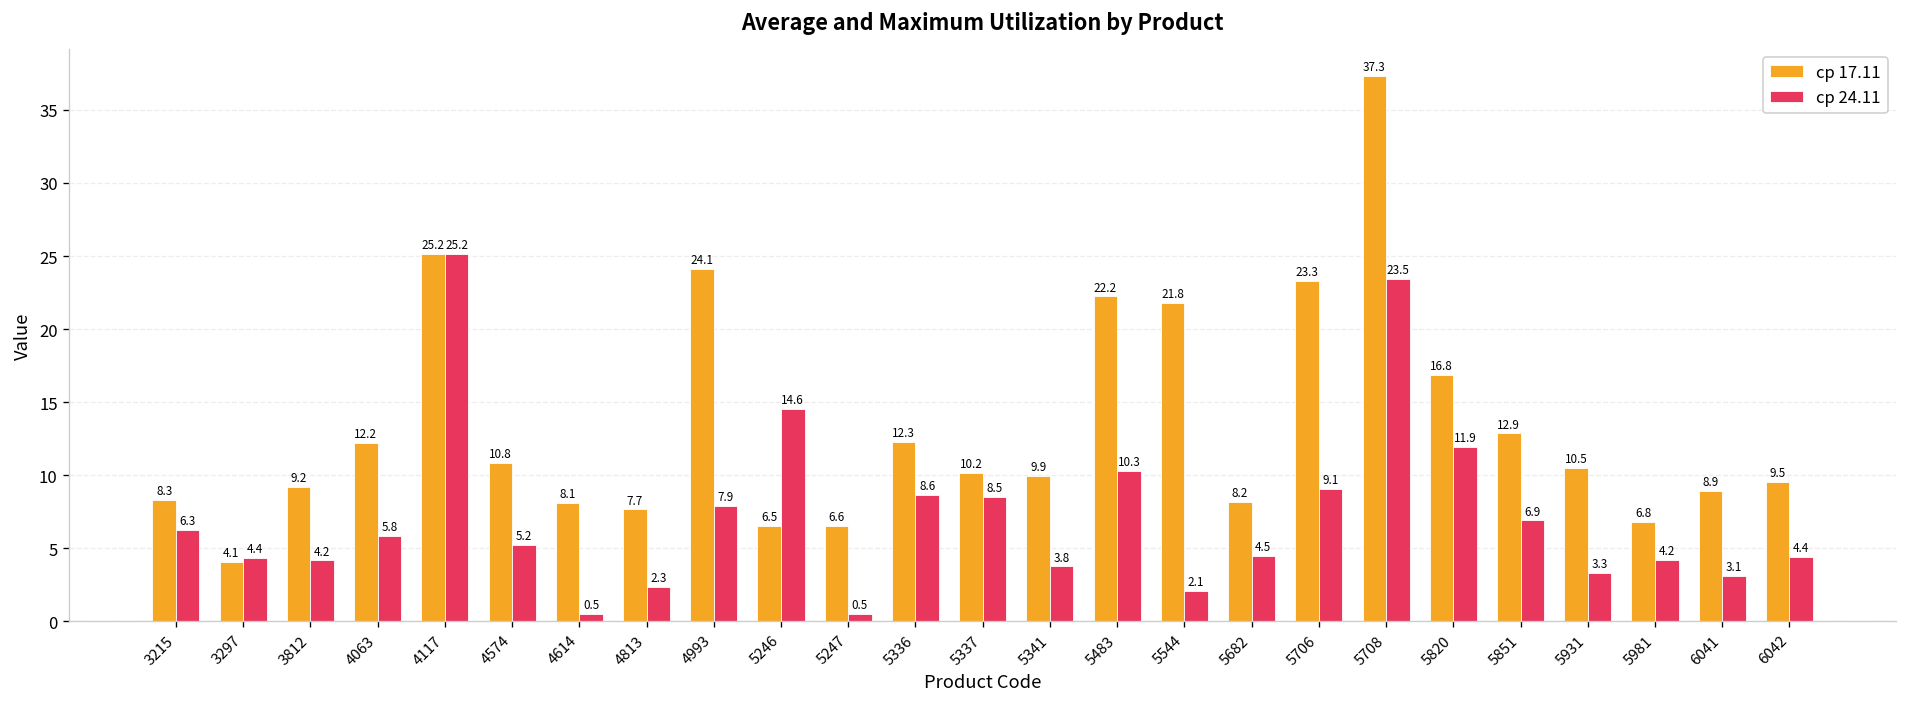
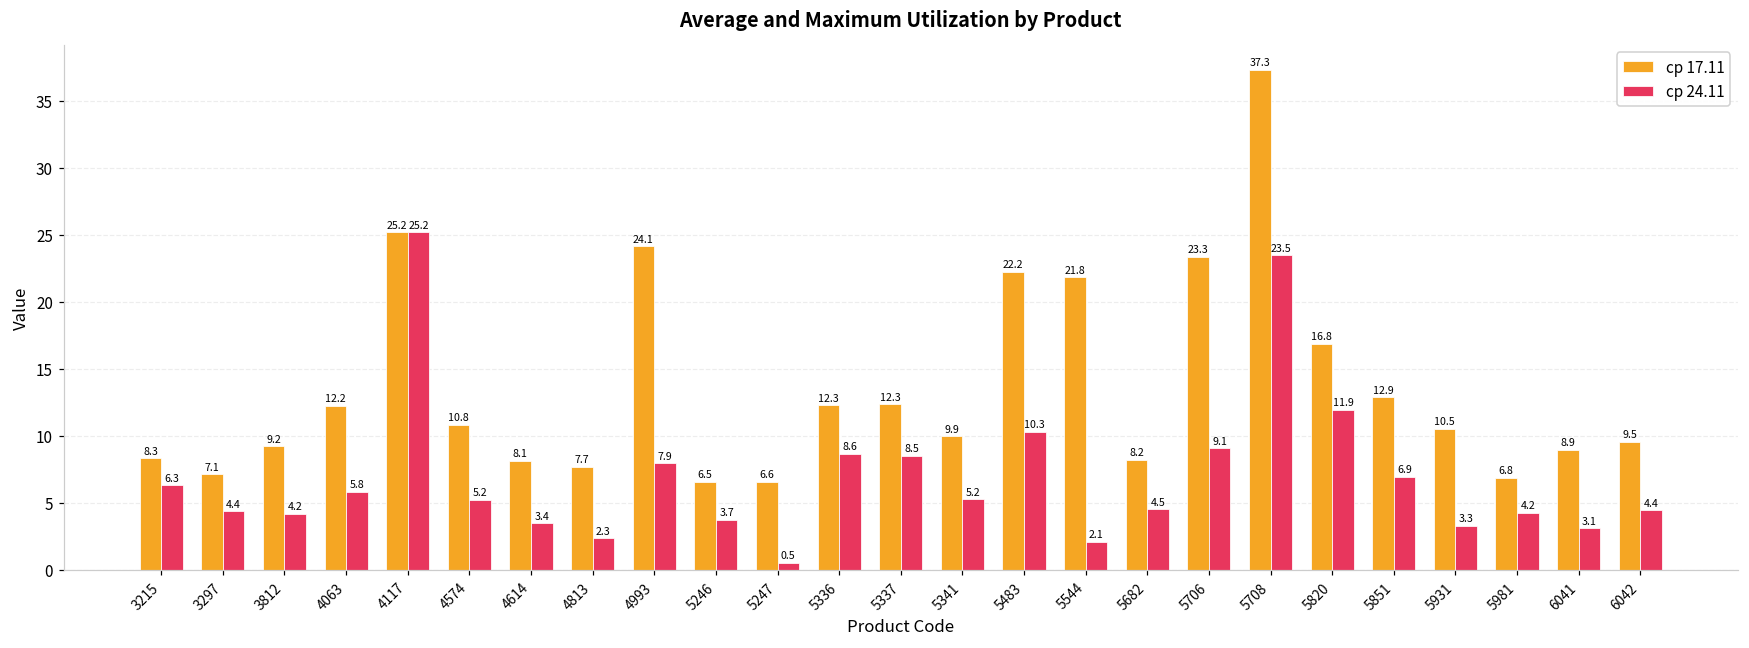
  {
    "ср 17.11": {
      "3215": 8.3,
-     "3297": 4.1,
+     "3297": 7.1,
      "3812": 9.2,
      "4063": 12.2,
      "4117": 25.2,
      "4574": 10.8,
      "4614": 8.1,
      "4813": 7.7,
      "4993": 24.1,
      "5246": 6.5,
      "5247": 6.6,
      "5336": 12.3,
-     "5337": 10.2,
+     "5337": 12.3,
      "5341": 9.9,
      "5483": 22.2,
      "5544": 21.8,
      "5682": 8.2,
      "5706": 23.3,
      "5708": 37.3,
      "5820": 16.8,
      "5851": 12.9,
      "5931": 10.5,
      "5981": 6.8,
      "6041": 8.9,
      "6042": 9.5
    },
    "ср 24.11": {
      "3215": 6.3,
      "3297": 4.4,
      "3812": 4.2,
      "4063": 5.8,
      "4117": 25.2,
      "4574": 5.2,
-     "4614": 0.5,
+     "4614": 3.4,
      "4813": 2.3,
      "4993": 7.9,
-     "5246": 14.6,
+     "5246": 3.7,
      "5247": 0.5,
      "5336": 8.6,
      "5337": 8.5,
-     "5341": 3.8,
+     "5341": 5.2,
      "5483": 10.3,
      "5544": 2.1,
      "5682": 4.5,
      "5706": 9.1,
      "5708": 23.5,
      "5820": 11.9,
      "5851": 6.9,
      "5931": 3.3,
      "5981": 4.2,
      "6041": 3.1,
      "6042": 4.4
    }
  }
